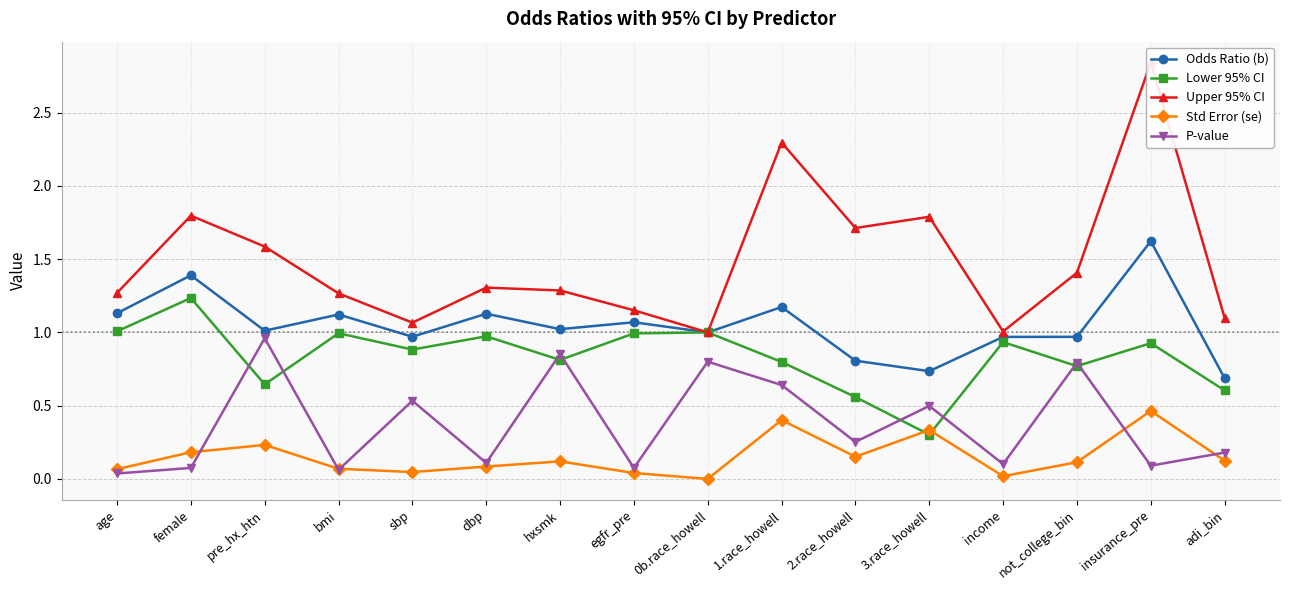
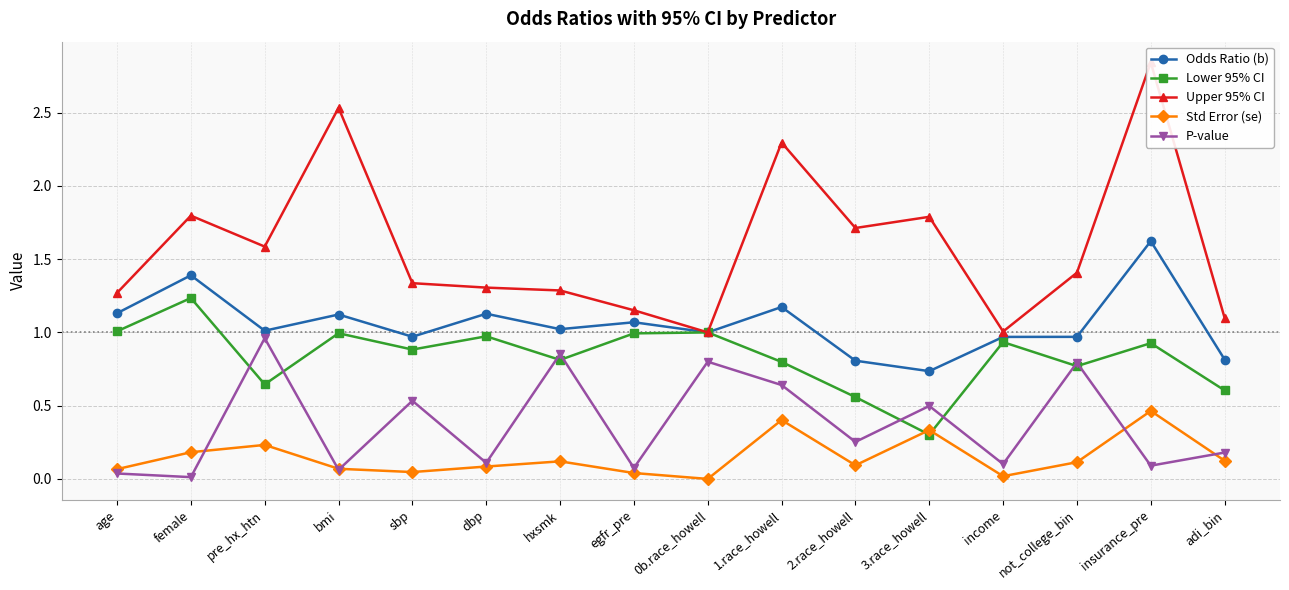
  {
    "Odds Ratio (b)": {
      "age": 1.13,
      "female": 1.39,
      "pre_hx_htn": 1.01,
      "bmi": 1.12,
      "sbp": 0.97,
      "dbp": 1.13,
      "hxsmk": 1.02,
      "egfr_pre": 1.07,
      "1.race_howell": 1.17,
      "2.race_howell": 0.81,
      "3.race_howell": 0.74,
      "income": 0.97,
      "not_college_bin": 0.97,
      "insurance_pre": 1.62,
-     "adi_bin": 0.69
+     "adi_bin": 0.82
    },
    "Lower 95% CI": {
      "age": 1.01,
      "female": 1.23,
      "pre_hx_htn": 0.65,
      "bmi": 0.99,
      "sbp": 0.88,
      "dbp": 0.97,
      "hxsmk": 0.81,
      "egfr_pre": 0.99,
      "1.race_howell": 0.80,
      "2.race_howell": 0.56,
      "3.race_howell": 0.30,
      "income": 0.93,
      "not_college_bin": 0.77,
      "insurance_pre": 0.93,
      "adi_bin": 0.60
    },
    "Upper 95% CI": {
      "age": 1.27,
      "female": 1.80,
      "pre_hx_htn": 1.59,
-     "bmi": 1.27,
-     "sbp": 1.07,
+     "bmi": 2.53,
+     "sbp": 1.34,
      "dbp": 1.31,
      "hxsmk": 1.29,
      "egfr_pre": 1.15,
      "1.race_howell": 2.30,
      "2.race_howell": 1.71,
      "3.race_howell": 1.79,
      "income": 1.01,
      "not_college_bin": 1.41,
      "adi_bin": 1.10
    },
    "Std Error (se)": {
      "age": 0.07,
      "female": 0.18,
      "pre_hx_htn": 0.23,
      "sbp": 0.05,
      "dbp": 0.08,
      "hxsmk": 0.12,
      "egfr_pre": 0.04,
      "0b.race_howell": 0.00,
      "1.race_howell": 0.40,
-     "2.race_howell": 0.15,
+     "2.race_howell": 0.09,
      "3.race_howell": 0.33,
      "income": 0.02,
      "not_college_bin": 0.11,
      "insurance_pre": 0.46,
      "adi_bin": 0.12
    },
    "P-value": {
      "age": 0.04,
-     "female": 0.08,
+     "female": 0.01,
      "pre_hx_htn": 0.96,
      "sbp": 0.53,
      "dbp": 0.11,
      "hxsmk": 0.85,
      "egfr_pre": 0.07,
      "0b.race_howell": 0.80,
      "1.race_howell": 0.64,
      "2.race_howell": 0.25,
      "3.race_howell": 0.50,
      "income": 0.10,
      "not_college_bin": 0.79,
      "insurance_pre": 0.09,
      "adi_bin": 0.18
    }
  }
